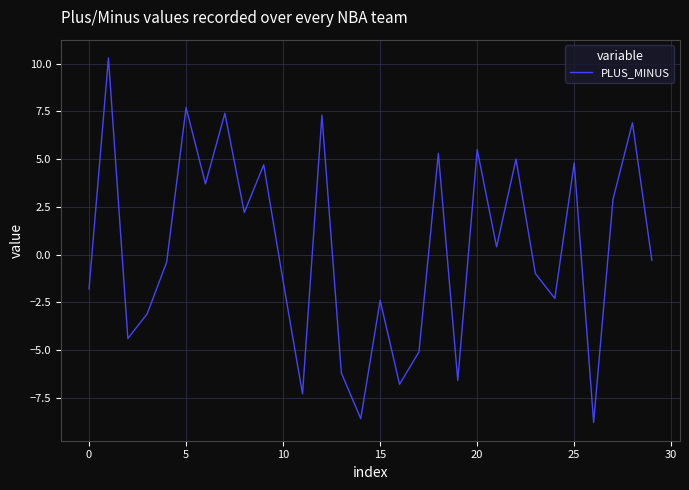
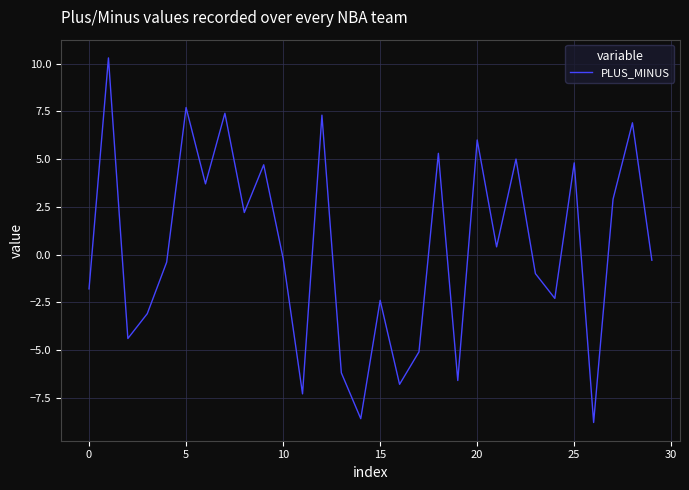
  {
    "0": -1.8,
    "5": 7.7,
-   "10": -1.4,
+   "10": -0.2,
    "15": -2.4,
-   "20": 5.5,
+   "20": 6.0,
    "25": 4.8
  }
